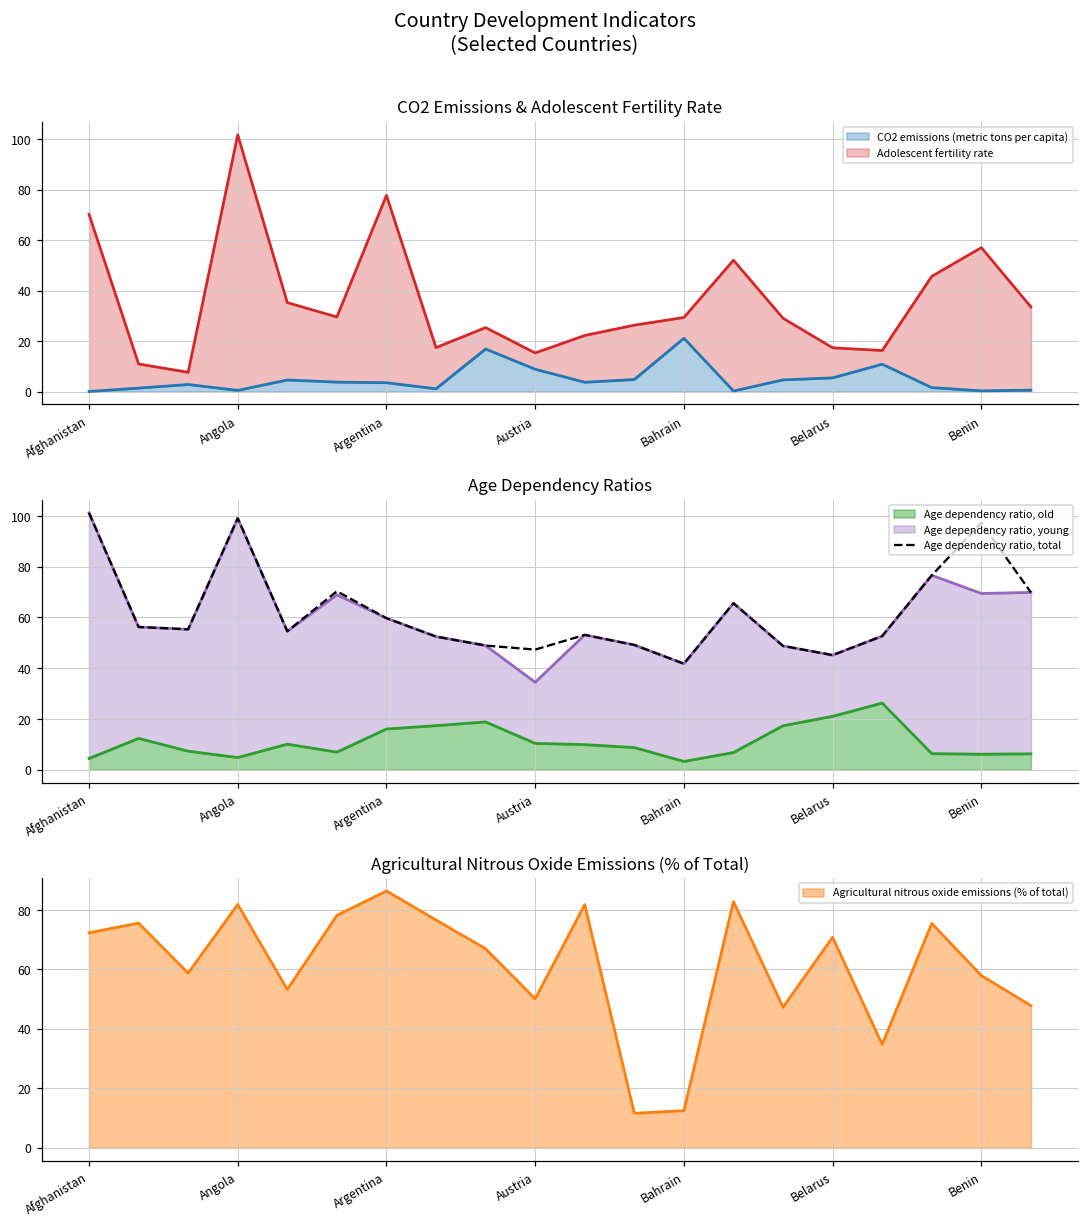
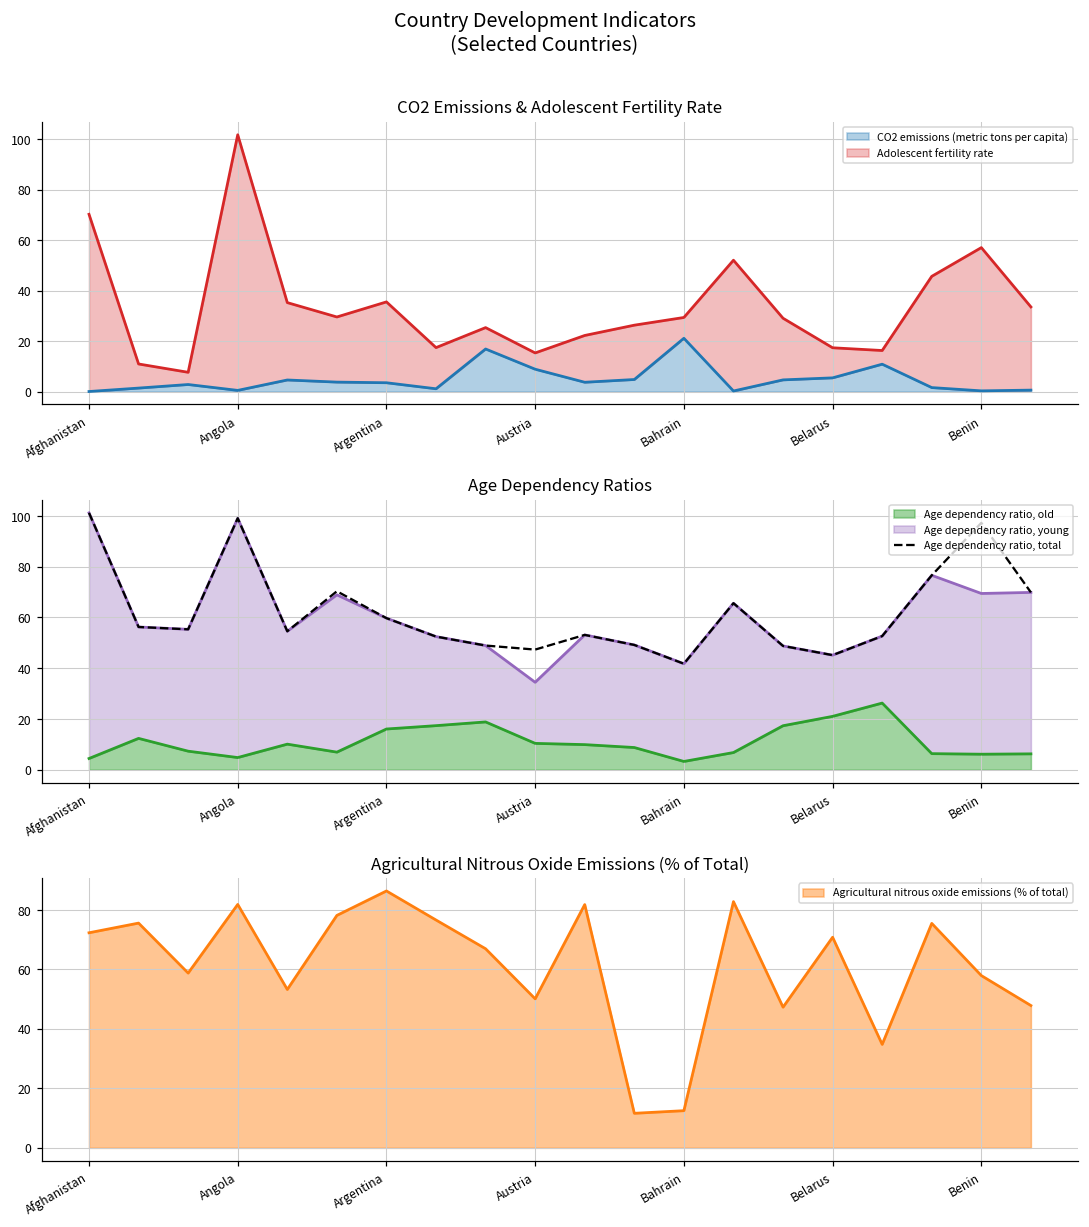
  {
    "CO2 Emissions & Adolescent Fertility Rate": {
      "CO2 emissions (metric tons per capita)": {
        "Afghanistan": 0,
        "Angola": 0,
        "Argentina": 4,
        "Austria": 9,
        "Bahrain": 21,
        "Belarus": 5,
        "Benin": 0
      },
      "Adolescent fertility rate": {
        "Afghanistan": 70,
        "Angola": 101,
-       "Argentina": 74,
+       "Argentina": 32,
        "Austria": 6,
        "Bahrain": 8,
        "Belarus": 12,
        "Benin": 57
      }
    },
    "Age Dependency Ratios": {
      "Age dependency ratio, old": {
        "Afghanistan": 4,
        "Angola": 5,
        "Argentina": 16,
        "Austria": 10,
        "Bahrain": 3,
        "Belarus": 21,
        "Benin": 6
      },
      "Age dependency ratio, total": {
        "Austria": 47
      }
    },
    "Agricultural Nitrous Oxide Emissions (% of Total)": {
      "Afghanistan": 72,
      "Angola": 82,
      "Argentina": 86,
      "Austria": 50,
      "Bahrain": 12,
      "Belarus": 71,
      "Benin": 58
    }
  }
